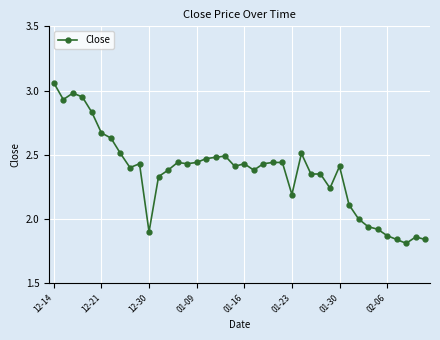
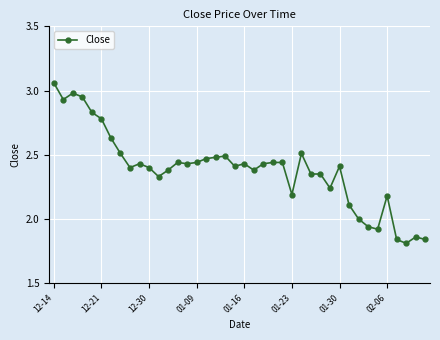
  {
    "12-14": 3.06,
-   "12-21": 2.67,
-   "12-30": 1.9,
+   "12-21": 2.78,
+   "12-30": 2.4,
    "01-09": 2.44,
    "01-16": 2.43,
    "01-23": 2.19,
    "01-30": 2.41,
-   "02-06": 1.87
+   "02-06": 2.18
  }
